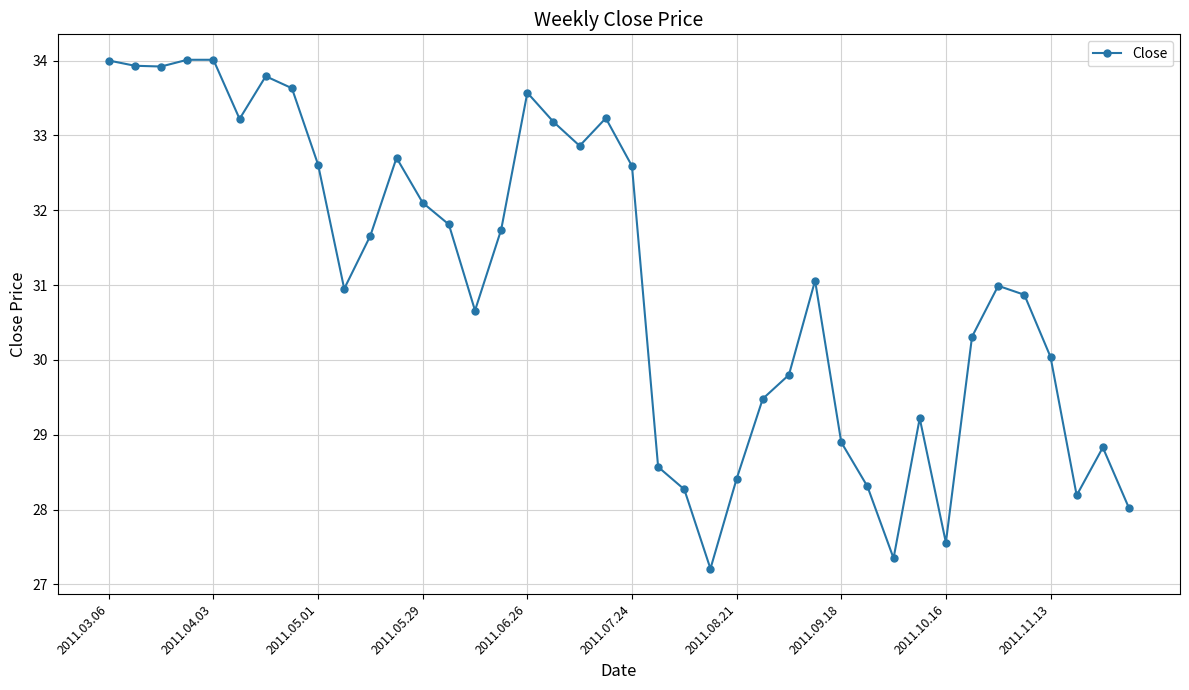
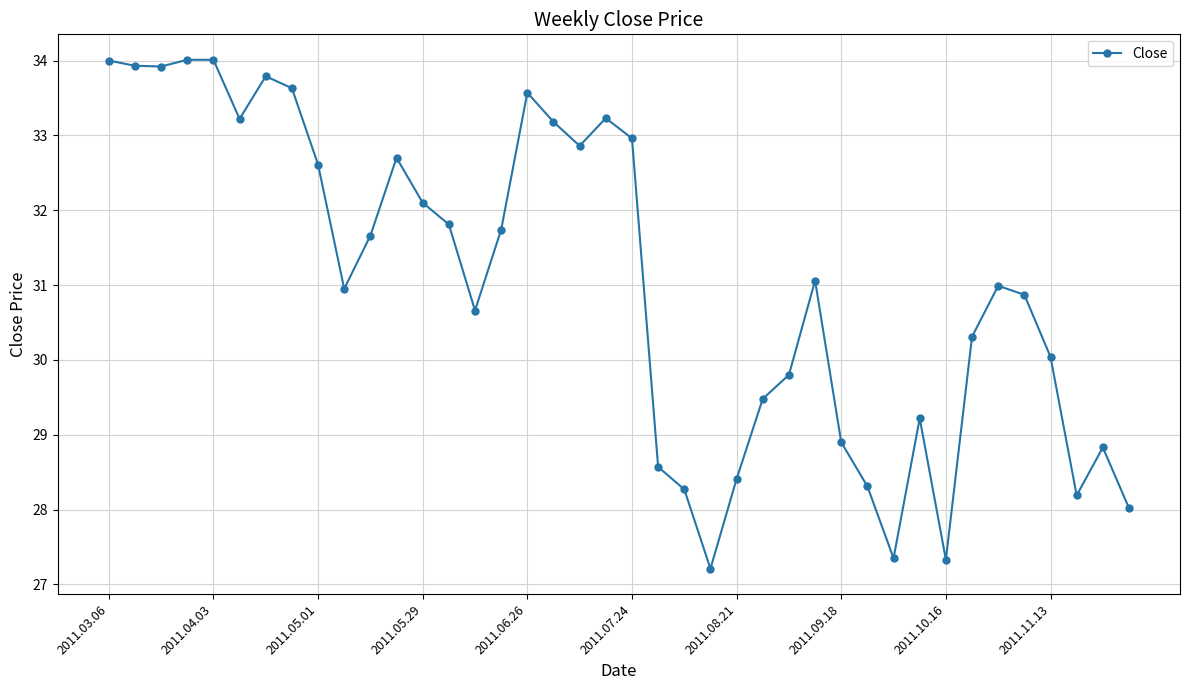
  {
    "2011.03.06": 34.0,
    "2011.04.03": 34.0,
    "2011.05.01": 32.6,
    "2011.05.29": 32.1,
    "2011.06.26": 33.6,
-   "2011.07.24": 32.6,
+   "2011.07.24": 33.0,
    "2011.08.21": 28.4,
    "2011.09.18": 28.9,
-   "2011.10.16": 27.6,
+   "2011.10.16": 27.3,
    "2011.11.13": 30.0
  }
